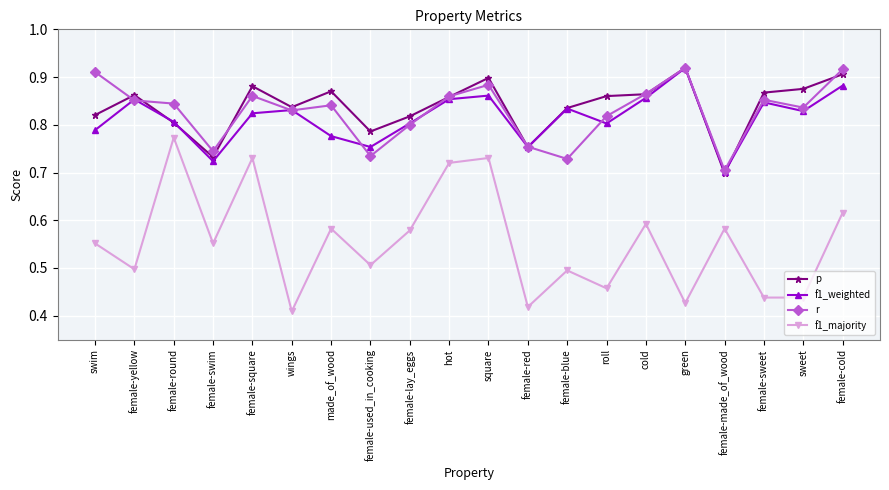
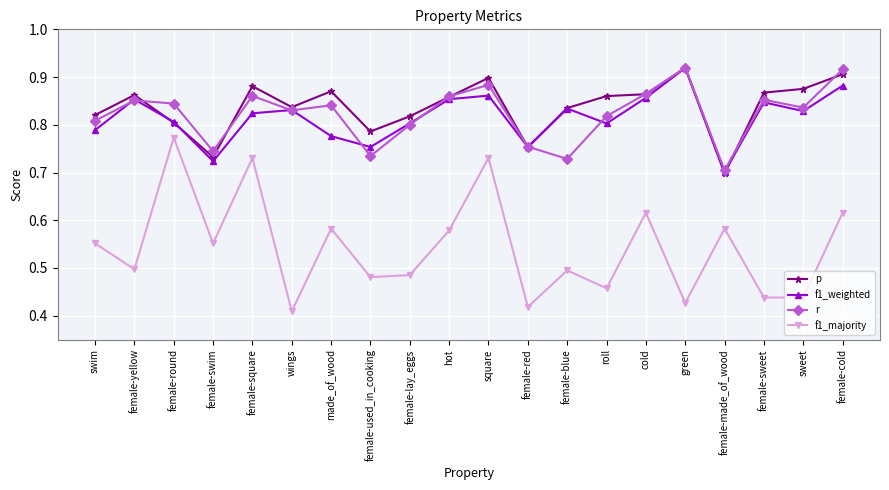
  {
    "p": {
      "swim": 0.82,
      "female-yellow": 0.86,
      "female-swim": 0.73,
      "female-square": 0.88,
      "wings": 0.84,
      "made_of_wood": 0.87,
      "female-used_in_cooking": 0.79,
      "female-lay_eggs": 0.82,
      "square": 0.90,
      "roll": 0.86,
      "female-sweet": 0.87,
      "sweet": 0.88,
      "female-cold": 0.91
    },
    "f1_weighted": {
      "swim": 0.79,
      "female-swim": 0.72,
      "female-square": 0.82,
      "made_of_wood": 0.78,
      "female-used_in_cooking": 0.75,
      "square": 0.86,
      "roll": 0.80,
      "cold": 0.86,
      "female-sweet": 0.85,
      "sweet": 0.83,
      "female-cold": 0.88
    },
    "r": {
-     "swim": 0.91,
+     "swim": 0.81,
      "female-round": 0.84,
      "female-swim": 0.74,
      "female-square": 0.86,
      "made_of_wood": 0.84,
      "female-used_in_cooking": 0.73,
      "square": 0.88,
      "female-blue": 0.73,
      "roll": 0.82,
      "female-sweet": 0.85,
      "sweet": 0.84,
      "female-cold": 0.92
    },
    "f1_majority": {
      "swim": 0.55,
      "female-yellow": 0.50,
      "female-round": 0.77,
      "female-swim": 0.55,
      "female-square": 0.73,
      "wings": 0.41,
      "made_of_wood": 0.58,
-     "female-used_in_cooking": 0.51,
-     "female-lay_eggs": 0.58,
-     "hot": 0.72,
+     "female-used_in_cooking": 0.48,
+     "female-lay_eggs": 0.49,
+     "hot": 0.58,
      "square": 0.73,
      "female-red": 0.42,
      "female-blue": 0.49,
      "roll": 0.46,
-     "cold": 0.59,
+     "cold": 0.62,
      "green": 0.43,
      "female-made_of_wood": 0.58,
      "female-sweet": 0.44,
      "female-cold": 0.62
    }
  }
